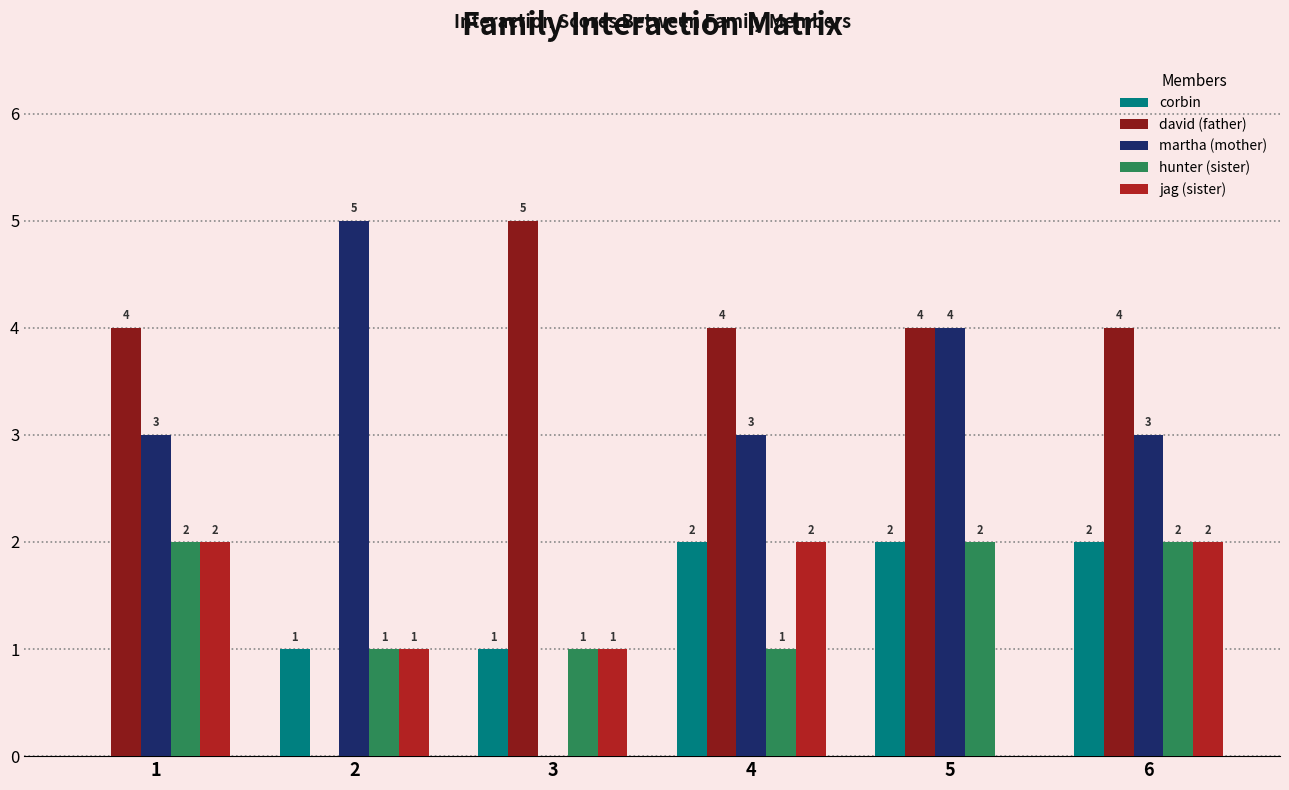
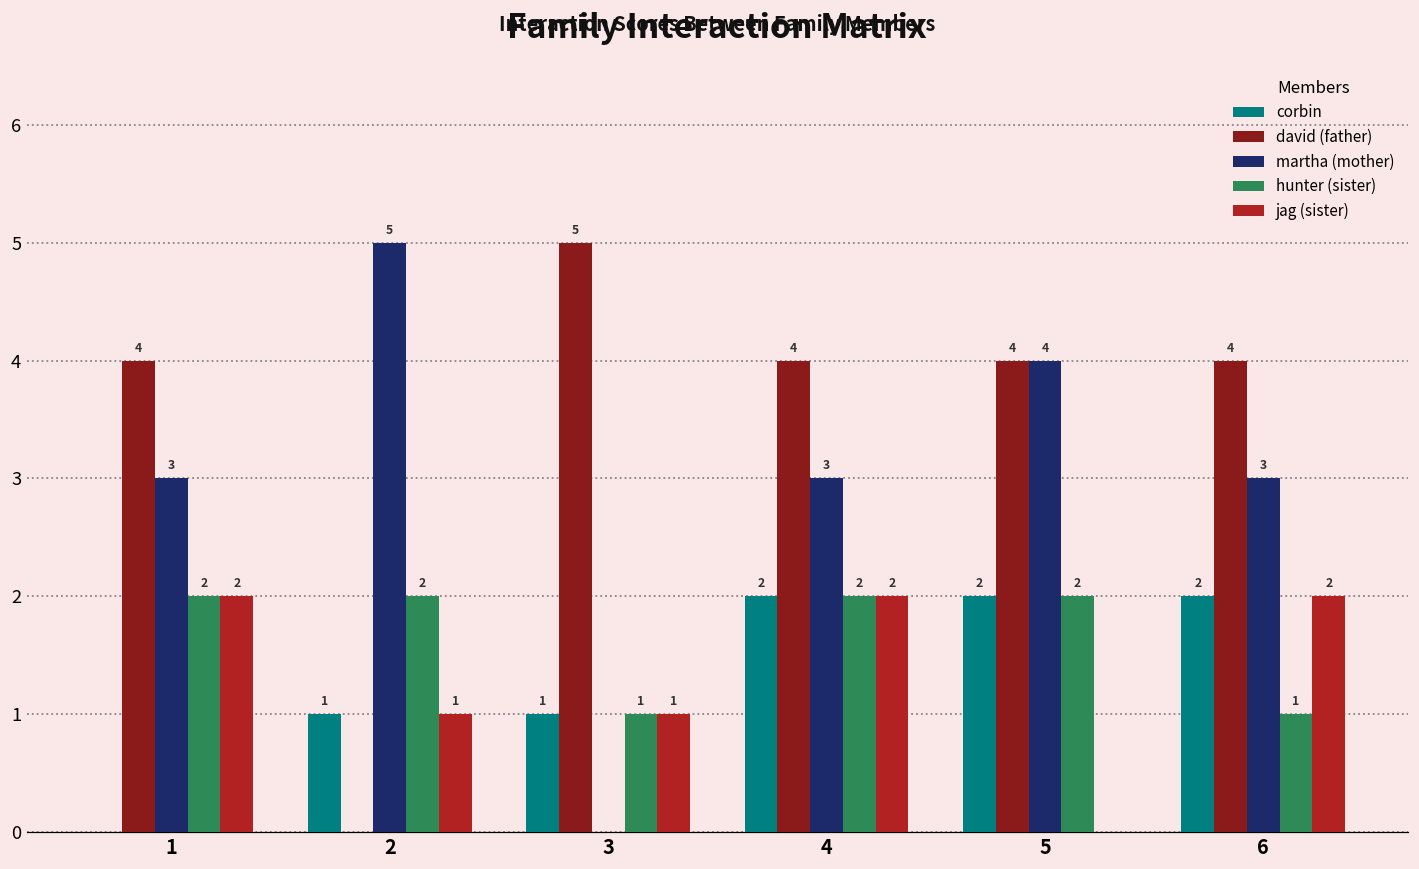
  {
    "corbin": {
      "2": 1,
      "3": 1,
      "4": 2,
      "5": 2,
      "6": 2
    },
    "martha (mother)": {
      "1": 3,
      "2": 5,
      "4": 3,
      "5": 4,
      "6": 3
    },
    "hunter (sister)": {
      "1": 2,
-     "2": 1,
+     "2": 2,
      "3": 1,
-     "4": 1,
+     "4": 2,
      "5": 2,
-     "6": 2
+     "6": 1
    }
  }
